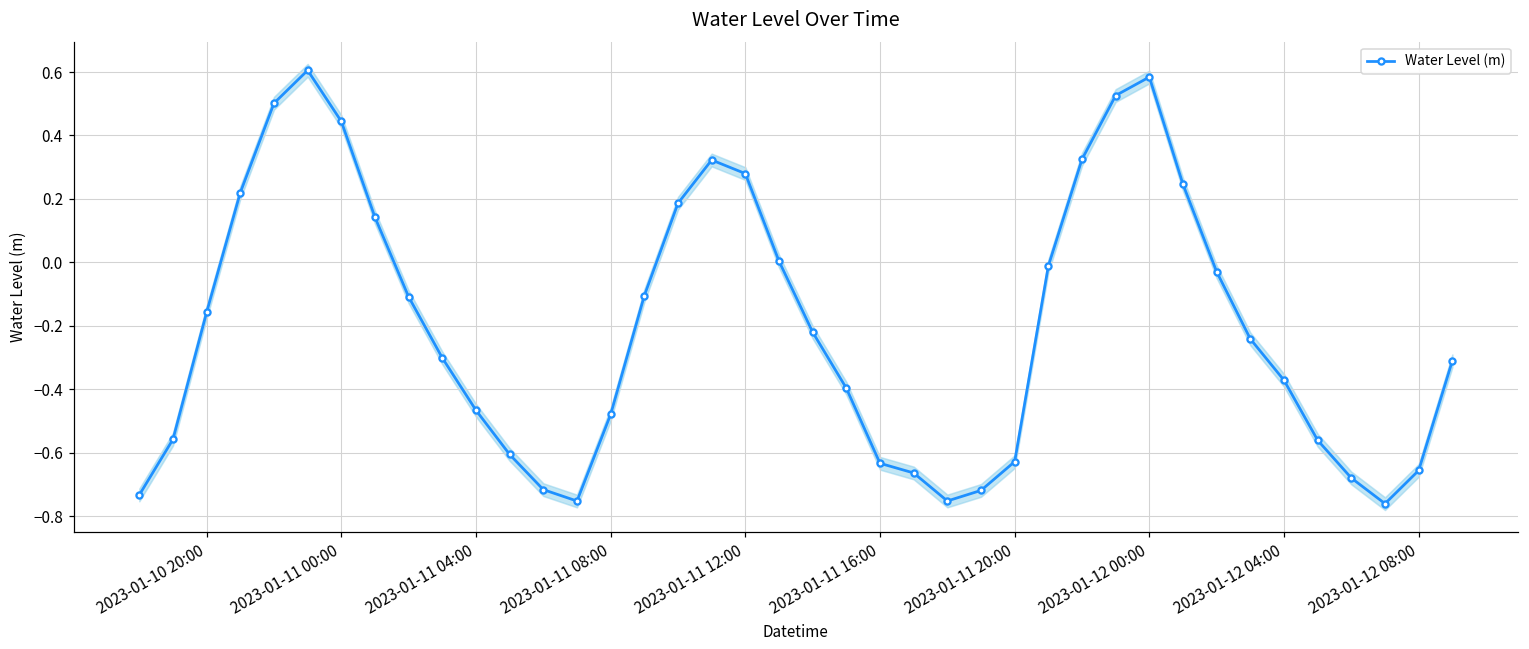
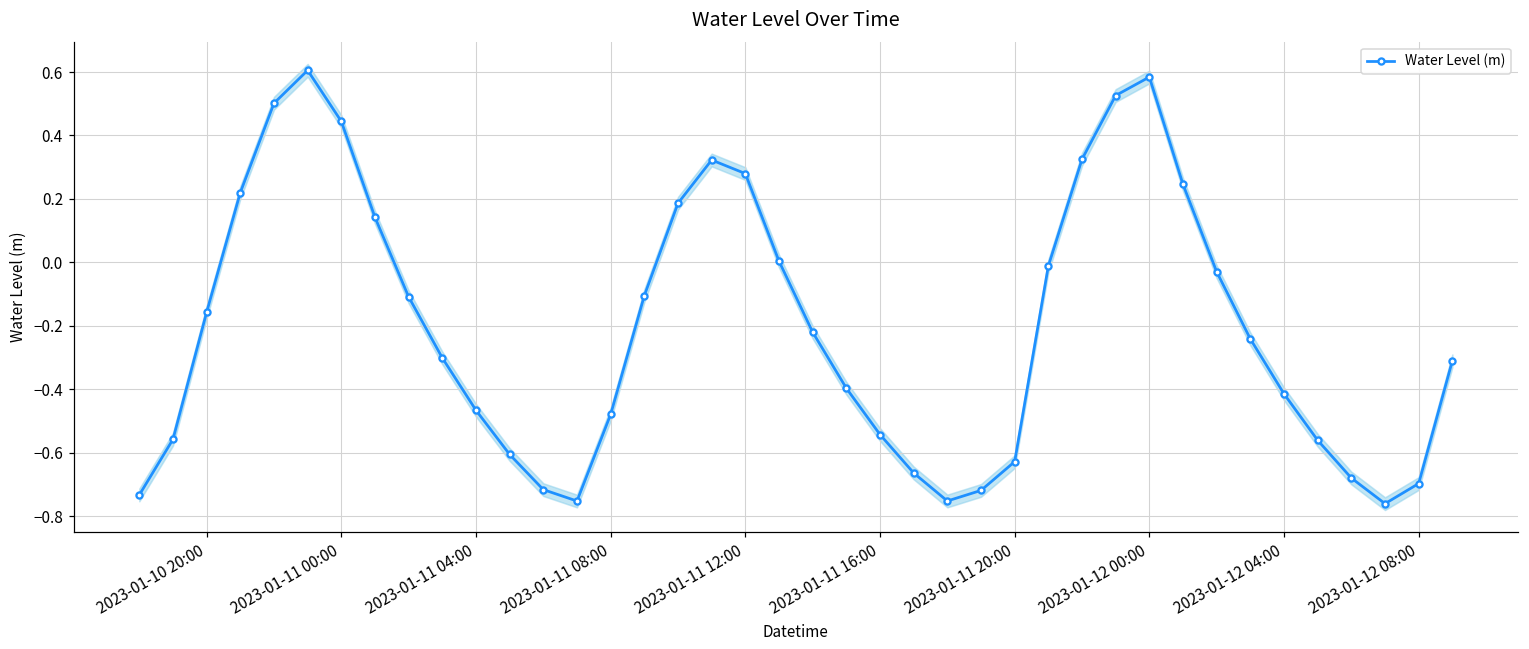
  {
    "Water Level (m)": {
      "2023-01-10 20:00": -0.16,
      "2023-01-11 00:00": 0.44,
      "2023-01-11 04:00": -0.47,
      "2023-01-11 08:00": -0.48,
      "2023-01-11 12:00": 0.28,
-     "2023-01-11 16:00": -0.63,
+     "2023-01-11 16:00": -0.54,
      "2023-01-11 20:00": -0.63,
      "2023-01-12 00:00": 0.58,
-     "2023-01-12 04:00": -0.37,
-     "2023-01-12 08:00": -0.66
+     "2023-01-12 04:00": -0.41,
+     "2023-01-12 08:00": -0.70
    }
  }
